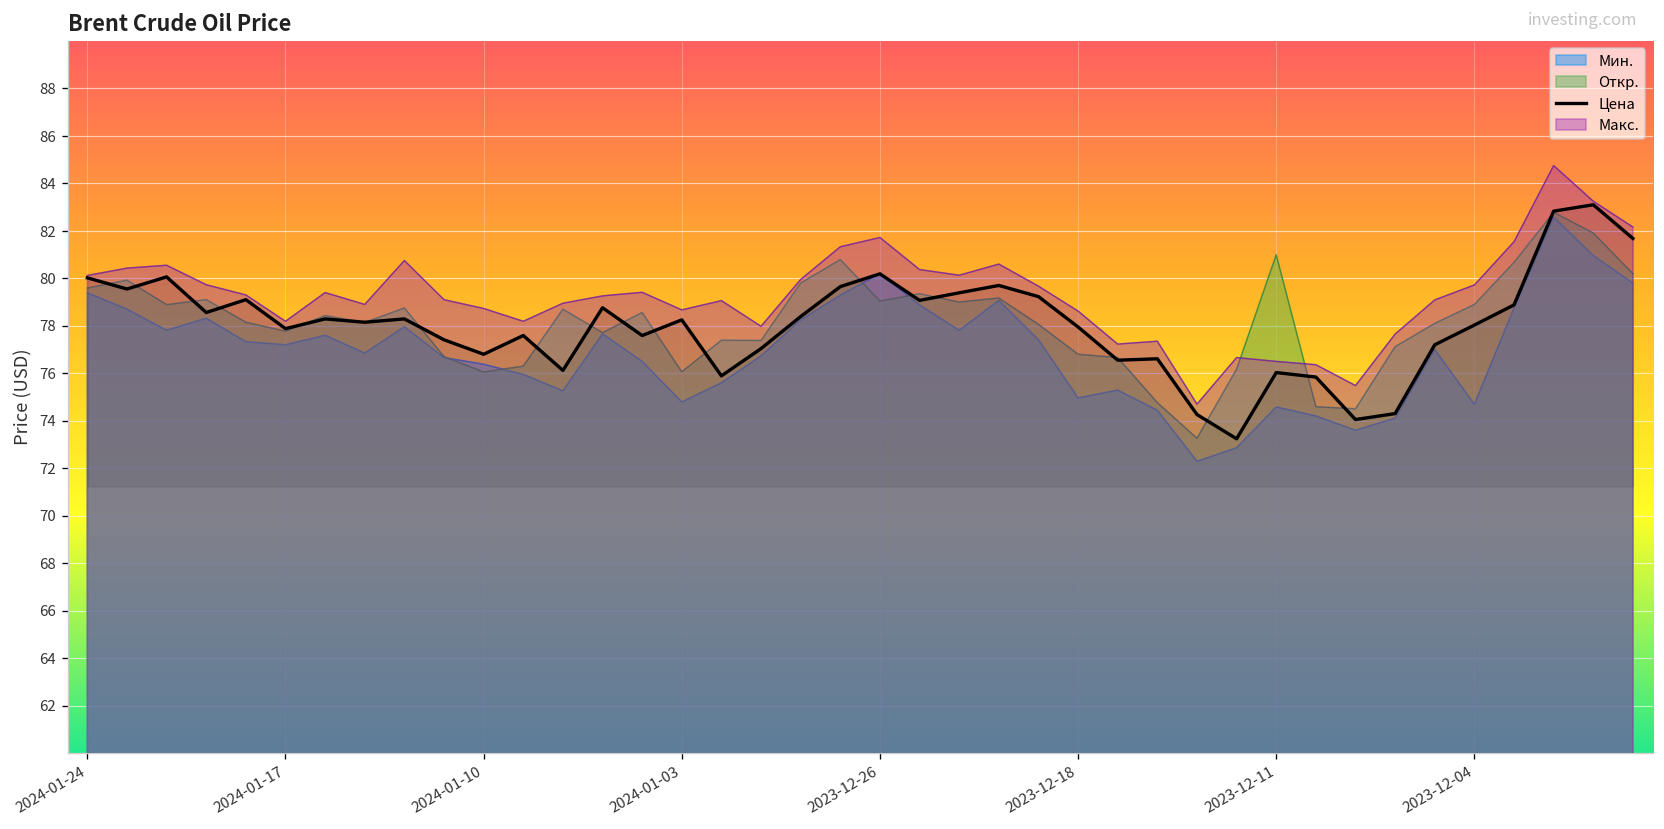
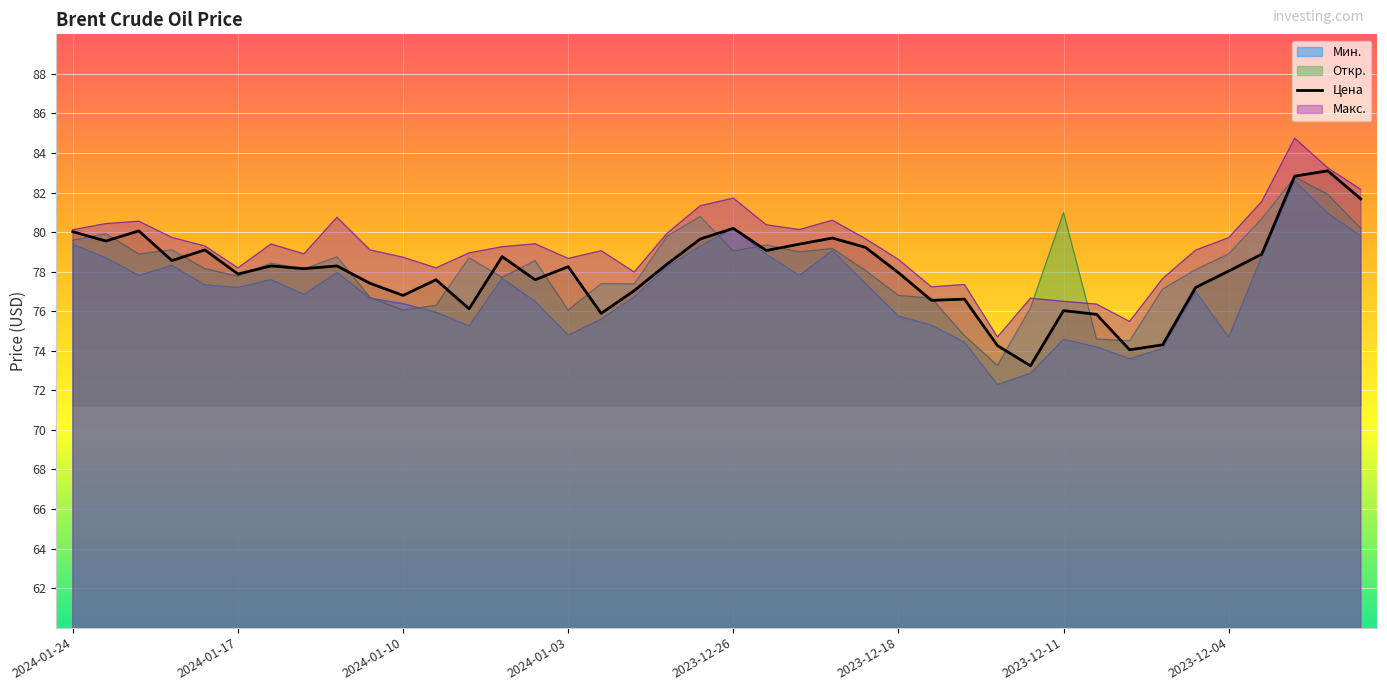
  {
    "Мин.": {
      "2024-01-24": 79.4,
      "2024-01-17": 77.2,
      "2024-01-10": 76.4,
      "2024-01-03": 74.8,
-     "2023-12-18": 75.0,
+     "2023-12-18": 75.8,
      "2023-12-11": 74.6,
      "2023-12-04": 74.7
    },
    "Откр.": {
      "2024-01-24": 79.6,
      "2024-01-10": 76.1,
      "2024-01-03": 76.1,
      "2023-12-26": 79.0,
      "2023-12-18": 76.8,
      "2023-12-11": 81.0,
      "2023-12-04": 78.9
    },
    "Цена": {
      "2024-01-10": 76.8,
      "2024-01-03": 78.3,
      "2023-12-18": 78.0,
      "2023-12-11": 76.0,
      "2023-12-04": 78.0
    },
    "Макс.": {
      "2024-01-17": 78.2,
      "2024-01-10": 78.7,
      "2024-01-03": 78.7,
      "2023-12-26": 81.7,
      "2023-12-18": 78.6,
      "2023-12-11": 76.5,
      "2023-12-04": 79.7
    }
  }
